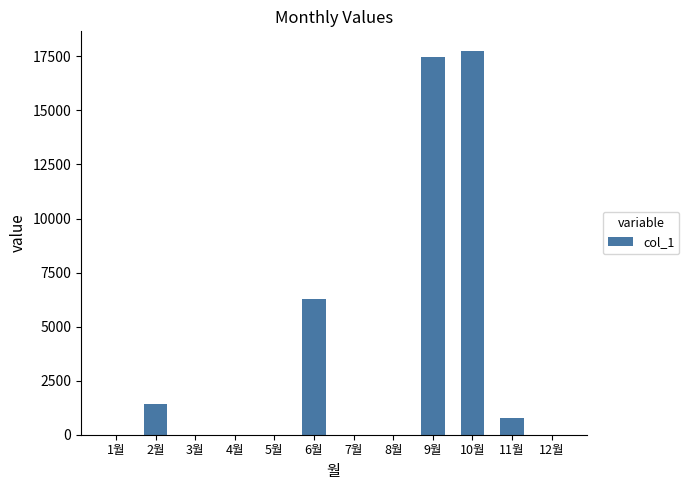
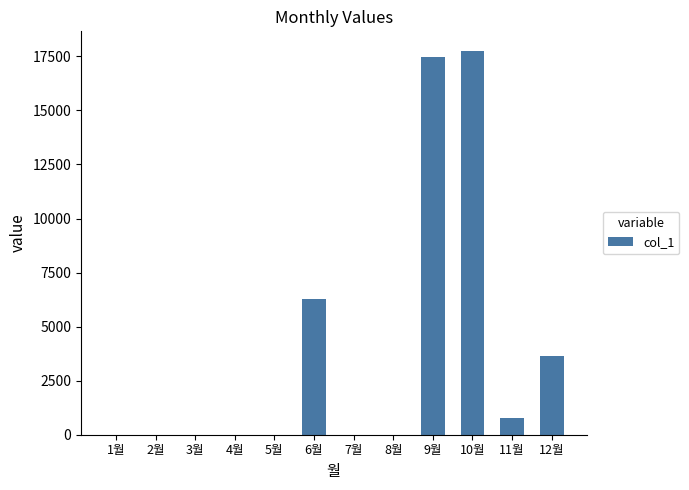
  {
    "1월": 0,
-   "2월": 1400,
+   "2월": 0,
    "3월": 0,
    "4월": 0,
    "5월": 0,
    "6월": 6300,
    "7월": 0,
    "8월": 0,
    "9월": 17500,
    "10월": 17800,
    "11월": 800,
-   "12월": 0
+   "12월": 3600
  }
